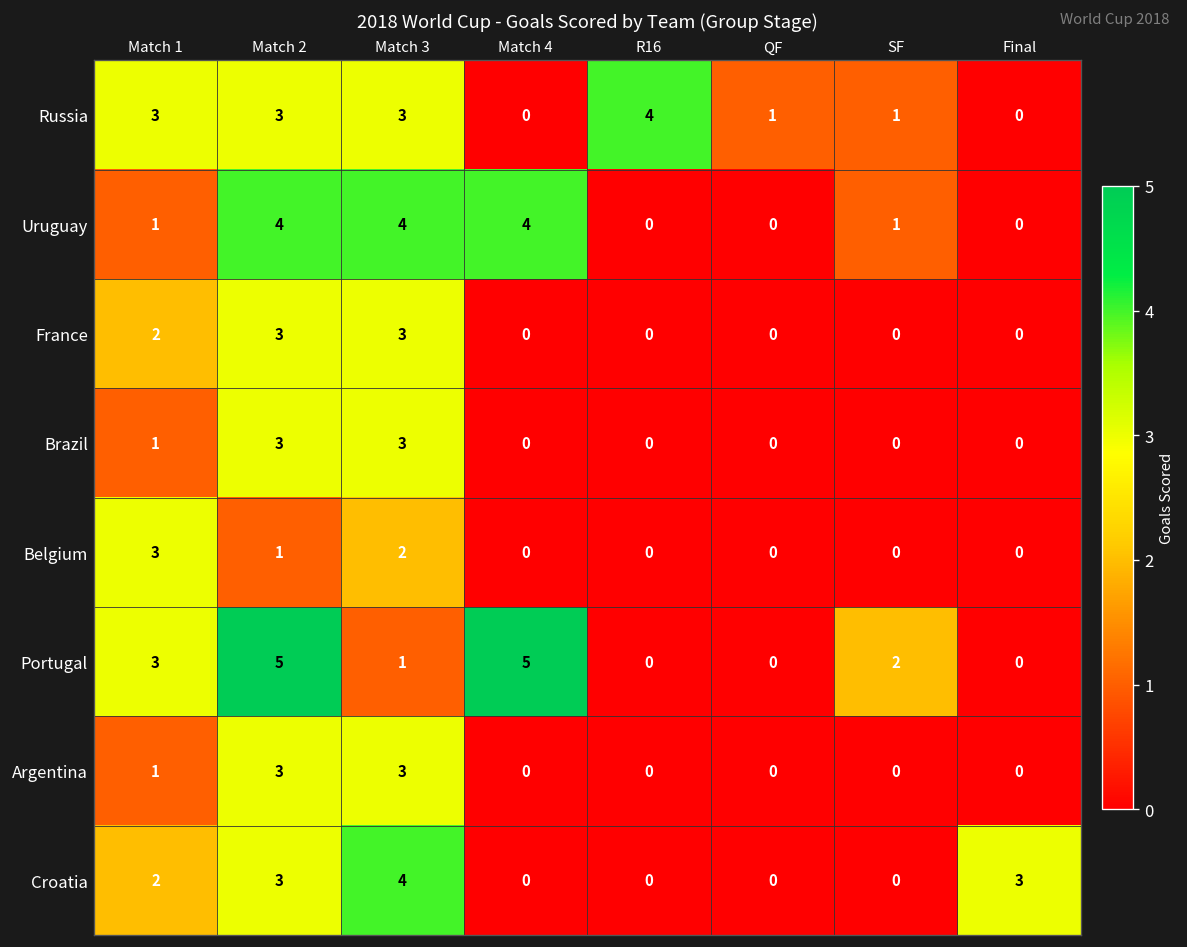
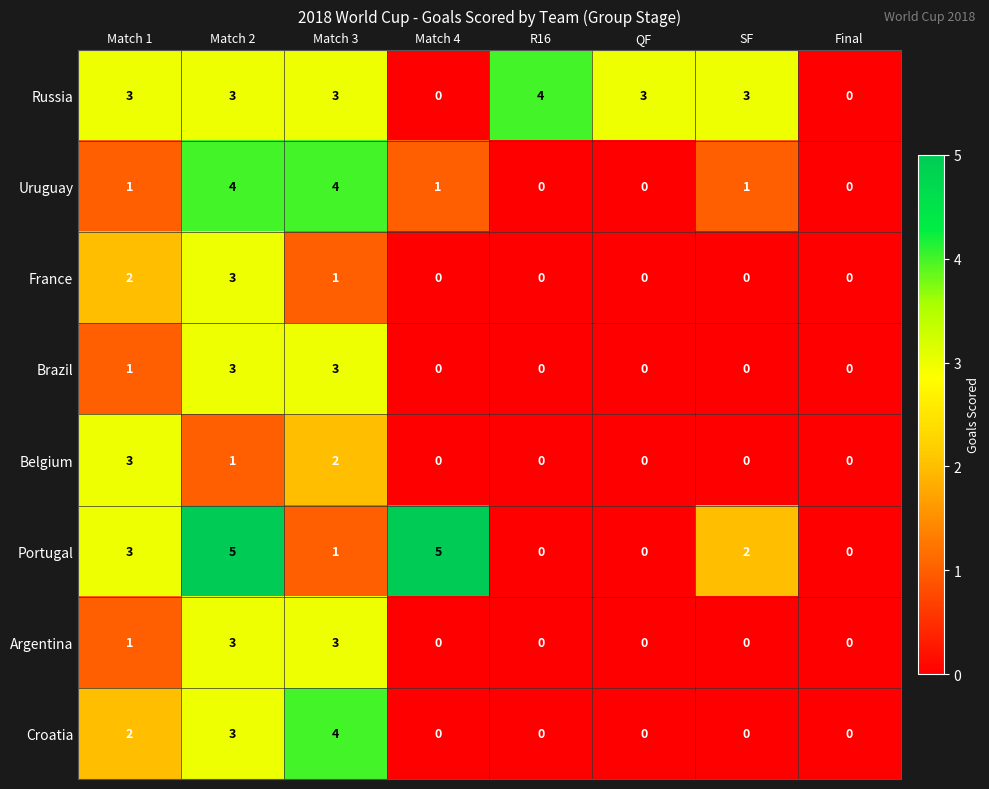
  {
    "Russia": {
      "Match 1": 3,
      "Match 2": 3,
      "Match 3": 3,
      "Match 4": 0,
      "R16": 4,
-     "QF": 1,
-     "SF": 1,
+     "QF": 3,
+     "SF": 3,
      "Final": 0
    },
    "Uruguay": {
      "Match 1": 1,
      "Match 2": 4,
      "Match 3": 4,
-     "Match 4": 4,
+     "Match 4": 1,
      "R16": 0,
      "QF": 0,
      "SF": 1,
      "Final": 0
    },
    "France": {
      "Match 1": 2,
      "Match 2": 3,
-     "Match 3": 3,
+     "Match 3": 1,
      "Match 4": 0,
      "R16": 0,
      "QF": 0,
      "SF": 0,
      "Final": 0
    },
    "Brazil": {
      "Match 1": 1,
      "Match 2": 3,
      "Match 3": 3,
      "Match 4": 0,
      "R16": 0,
      "QF": 0,
      "SF": 0,
      "Final": 0
    },
    "Belgium": {
      "Match 1": 3,
      "Match 2": 1,
      "Match 3": 2,
      "Match 4": 0,
      "R16": 0,
      "QF": 0,
      "SF": 0,
      "Final": 0
    },
    "Portugal": {
      "Match 1": 3,
      "Match 2": 5,
      "Match 3": 1,
      "Match 4": 5,
      "R16": 0,
      "QF": 0,
      "SF": 2,
      "Final": 0
    },
    "Argentina": {
      "Match 1": 1,
      "Match 2": 3,
      "Match 3": 3,
      "Match 4": 0,
      "R16": 0,
      "QF": 0,
      "SF": 0,
      "Final": 0
    },
    "Croatia": {
      "Match 1": 2,
      "Match 2": 3,
      "Match 3": 4,
      "Match 4": 0,
      "R16": 0,
      "QF": 0,
      "SF": 0,
-     "Final": 3
+     "Final": 0
    }
  }
